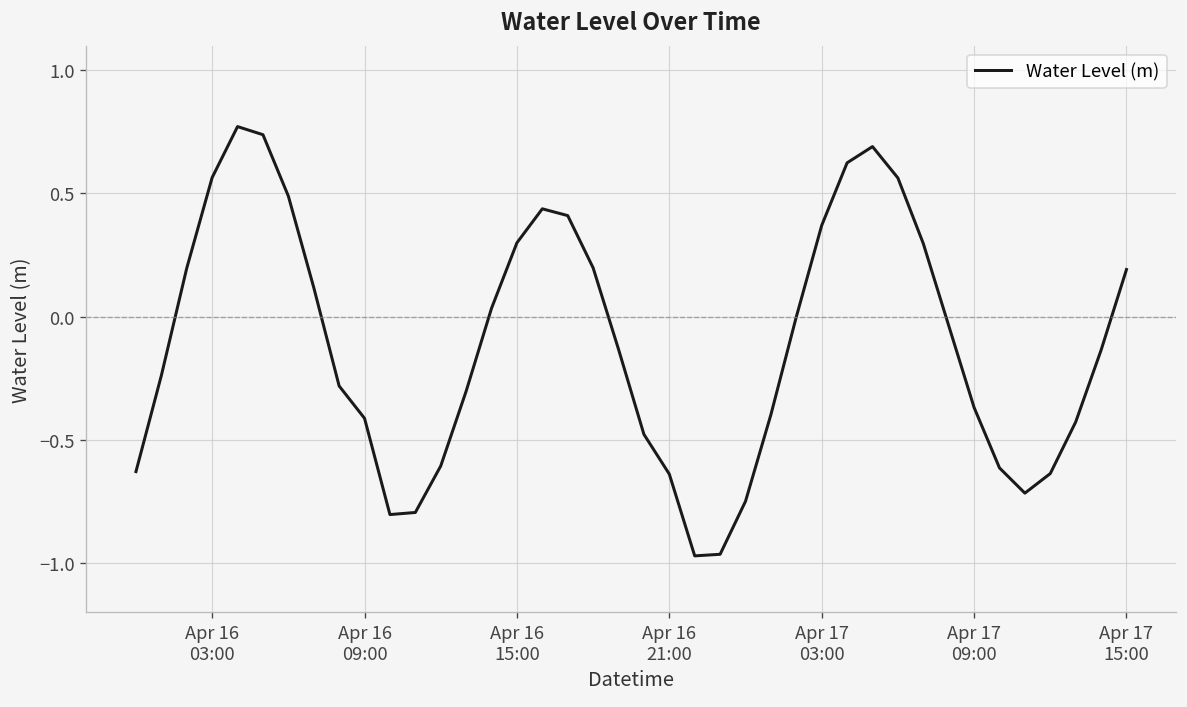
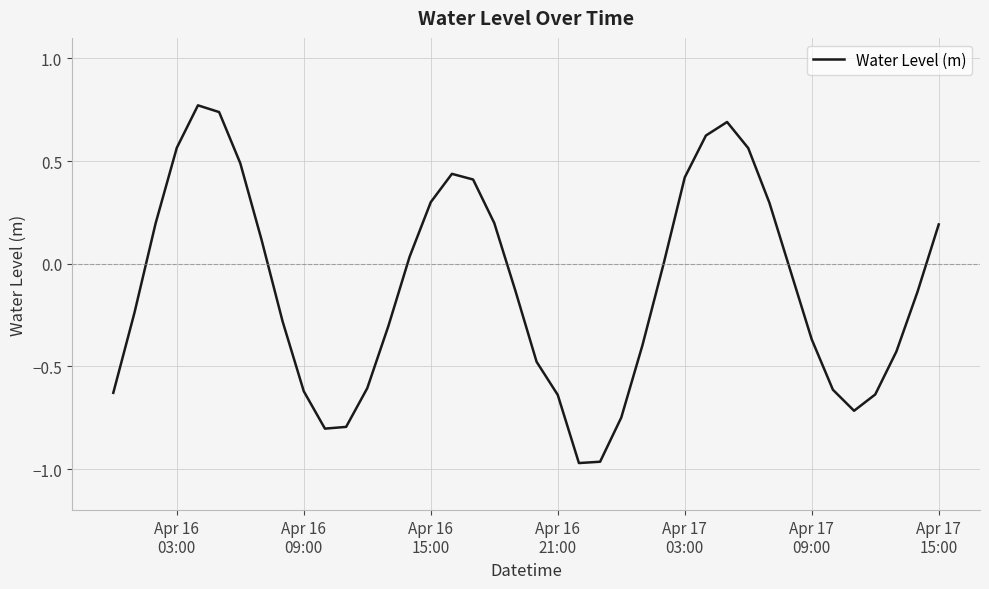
  {
    "Apr 16 03:00": 0.56,
-   "Apr 16 09:00": -0.41,
+   "Apr 16 09:00": -0.62,
    "Apr 16 15:00": 0.30,
    "Apr 16 21:00": -0.64,
-   "Apr 17 03:00": 0.37,
+   "Apr 17 03:00": 0.42,
    "Apr 17 09:00": -0.37,
    "Apr 17 15:00": 0.19
  }
